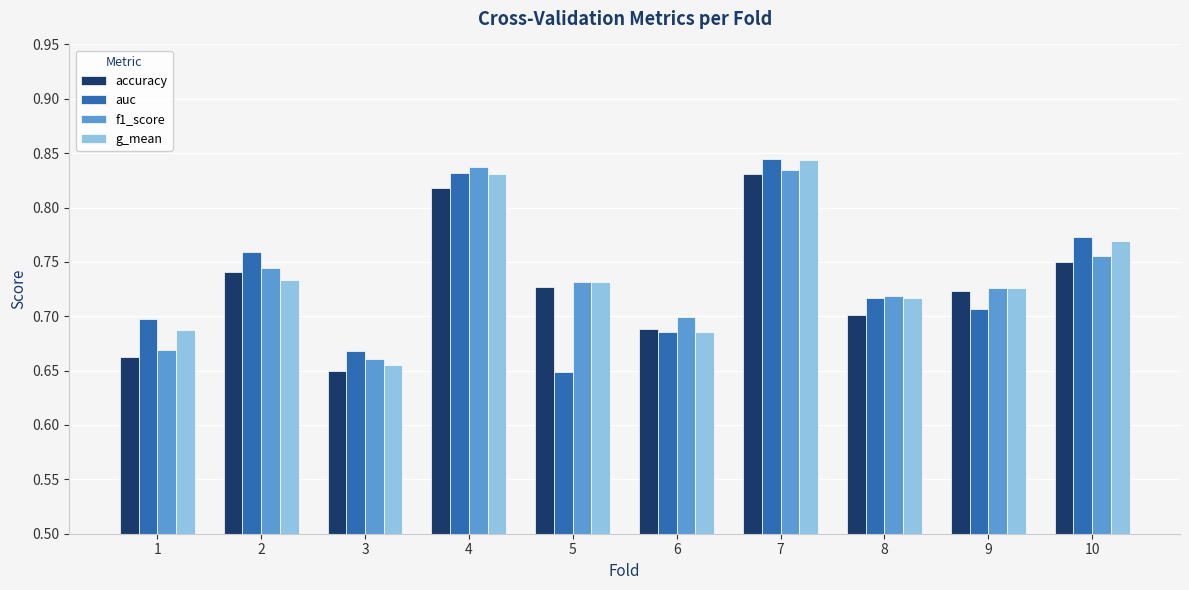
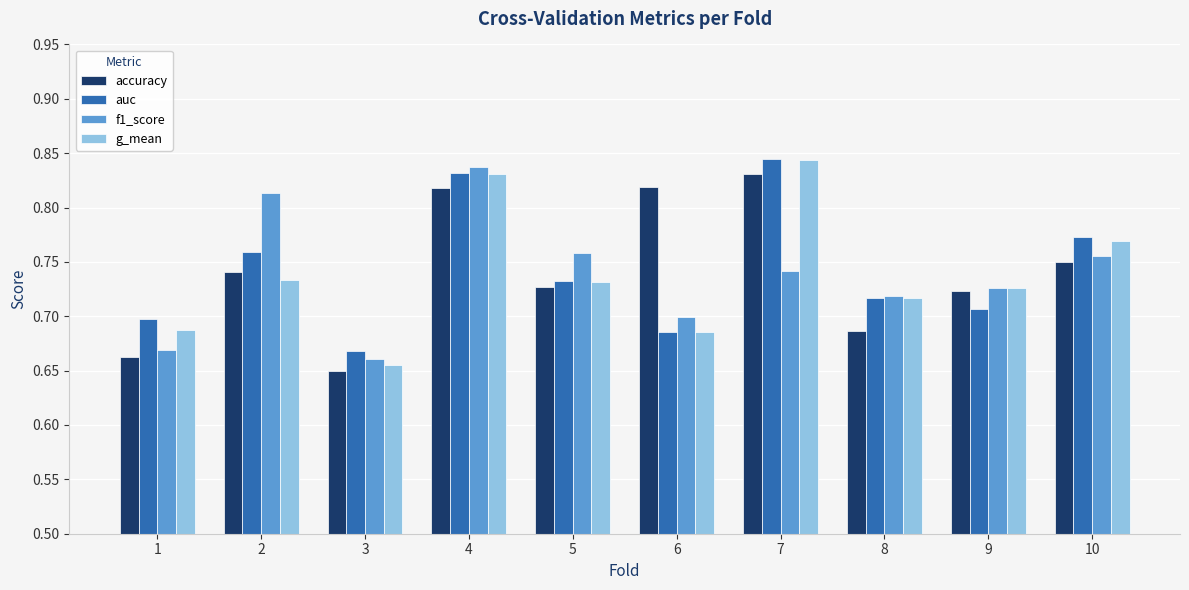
  {
    "accuracy": {
      "1": 0.662,
      "2": 0.740,
      "3": 0.649,
      "4": 0.818,
      "5": 0.727,
-     "6": 0.688,
+     "6": 0.819,
      "7": 0.831,
-     "8": 0.701,
+     "8": 0.687,
      "9": 0.724,
      "10": 0.750
    },
    "auc": {
      "1": 0.697,
      "2": 0.759,
      "3": 0.668,
      "4": 0.832,
-     "5": 0.648,
+     "5": 0.732,
      "6": 0.686,
      "7": 0.844,
      "8": 0.717,
      "9": 0.707,
      "10": 0.773
    },
    "f1_score": {
      "1": 0.669,
-     "2": 0.744,
+     "2": 0.813,
      "3": 0.660,
      "4": 0.837,
-     "5": 0.732,
+     "5": 0.758,
      "6": 0.700,
-     "7": 0.835,
+     "7": 0.742,
      "8": 0.719,
      "9": 0.726,
      "10": 0.755
    },
    "g_mean": {
      "1": 0.687,
      "2": 0.733,
      "3": 0.655,
      "4": 0.831,
      "5": 0.732,
      "6": 0.685,
      "7": 0.843,
      "8": 0.716,
      "9": 0.726,
      "10": 0.769
    }
  }
